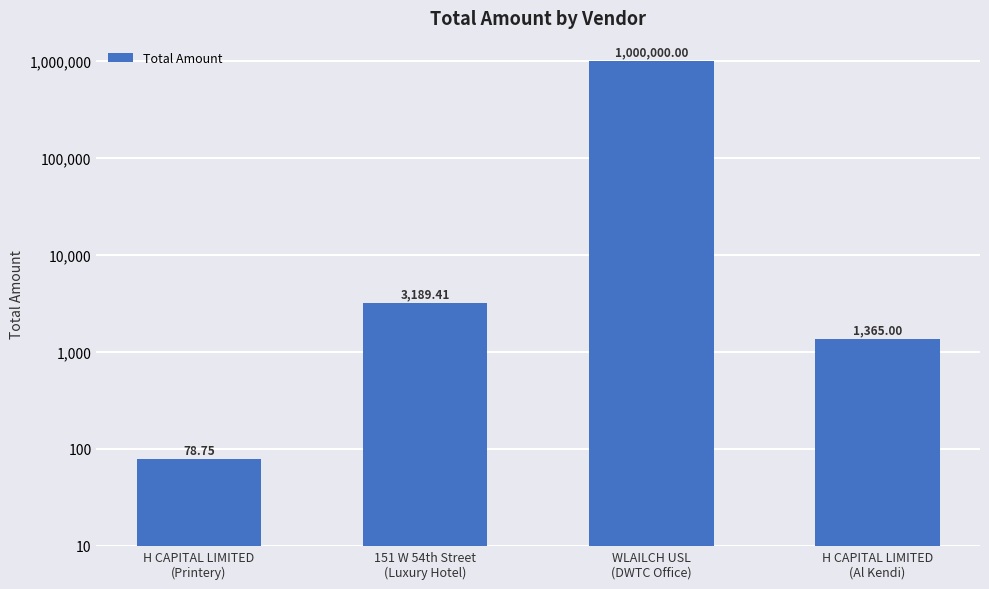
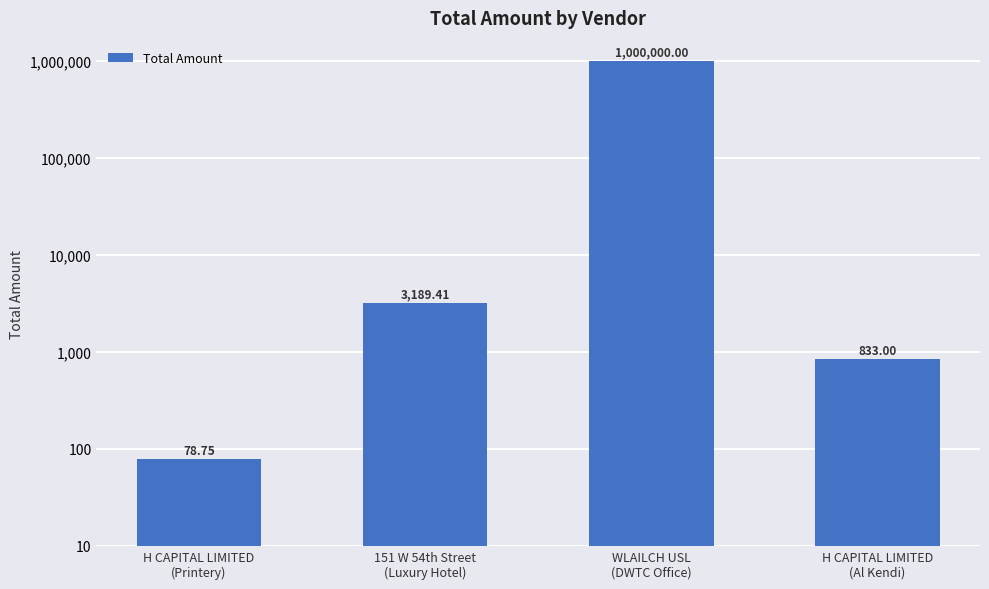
  {
    "H CAPITAL LIMITED (Printery)": "78.75",
    "151 W 54th Street (Luxury Hotel)": "3,189.41",
    "WLAILCH USL (DWTC Office)": "1,000,000.00",
-   "H CAPITAL LIMITED (Al Kendi)": "1,365.00"
+   "H CAPITAL LIMITED (Al Kendi)": "833.00"
  }
